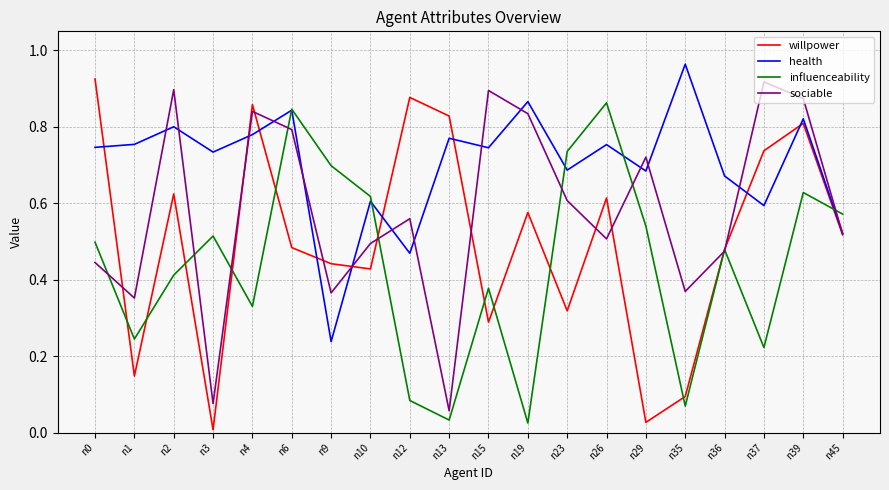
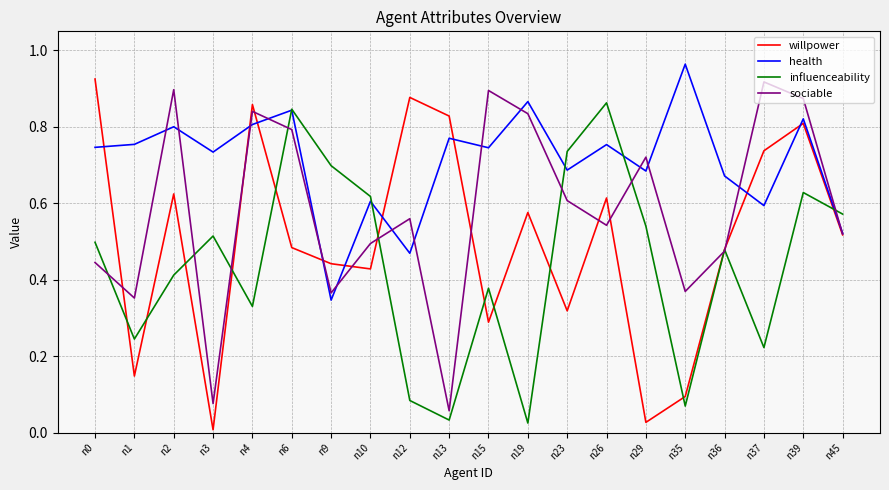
  {
    "willpower": {
      "n0": 0.93,
      "n1": 0.15,
      "n2": 0.62,
      "n3": 0.01,
      "n4": 0.86,
      "n6": 0.48,
      "n9": 0.44,
      "n10": 0.43,
      "n12": 0.88,
      "n13": 0.83,
      "n15": 0.29,
      "n19": 0.58,
      "n23": 0.32,
      "n26": 0.61,
      "n29": 0.03,
      "n35": 0.09,
      "n37": 0.74,
      "n39": 0.81
    },
    "health": {
      "n0": 0.75,
      "n1": 0.75,
      "n2": 0.80,
      "n3": 0.73,
-     "n4": 0.78,
-     "n9": 0.24,
+     "n4": 0.81,
+     "n9": 0.35,
      "n10": 0.61,
      "n12": 0.47,
      "n13": 0.77,
      "n15": 0.75,
      "n19": 0.87,
      "n23": 0.69,
      "n26": 0.75,
      "n29": 0.68,
      "n35": 0.96,
      "n36": 0.67,
      "n37": 0.59,
      "n39": 0.82
    },
    "influenceability": {
      "n0": 0.50,
      "n1": 0.24,
      "n2": 0.41,
      "n3": 0.51,
      "n4": 0.33,
      "n9": 0.70,
      "n10": 0.62,
      "n12": 0.08,
      "n13": 0.03,
      "n15": 0.38,
      "n19": 0.03,
      "n23": 0.74,
      "n26": 0.86,
      "n29": 0.54,
      "n35": 0.07,
      "n37": 0.22,
      "n39": 0.63,
      "n45": 0.57
    },
    "sociable": {
      "n0": 0.45,
      "n1": 0.35,
      "n2": 0.90,
      "n3": 0.08,
      "n4": 0.84,
      "n6": 0.79,
      "n9": 0.37,
      "n10": 0.49,
      "n12": 0.56,
      "n13": 0.06,
      "n15": 0.90,
      "n19": 0.83,
      "n23": 0.61,
-     "n26": 0.51,
+     "n26": 0.54,
      "n29": 0.72,
      "n35": 0.37
    }
  }
